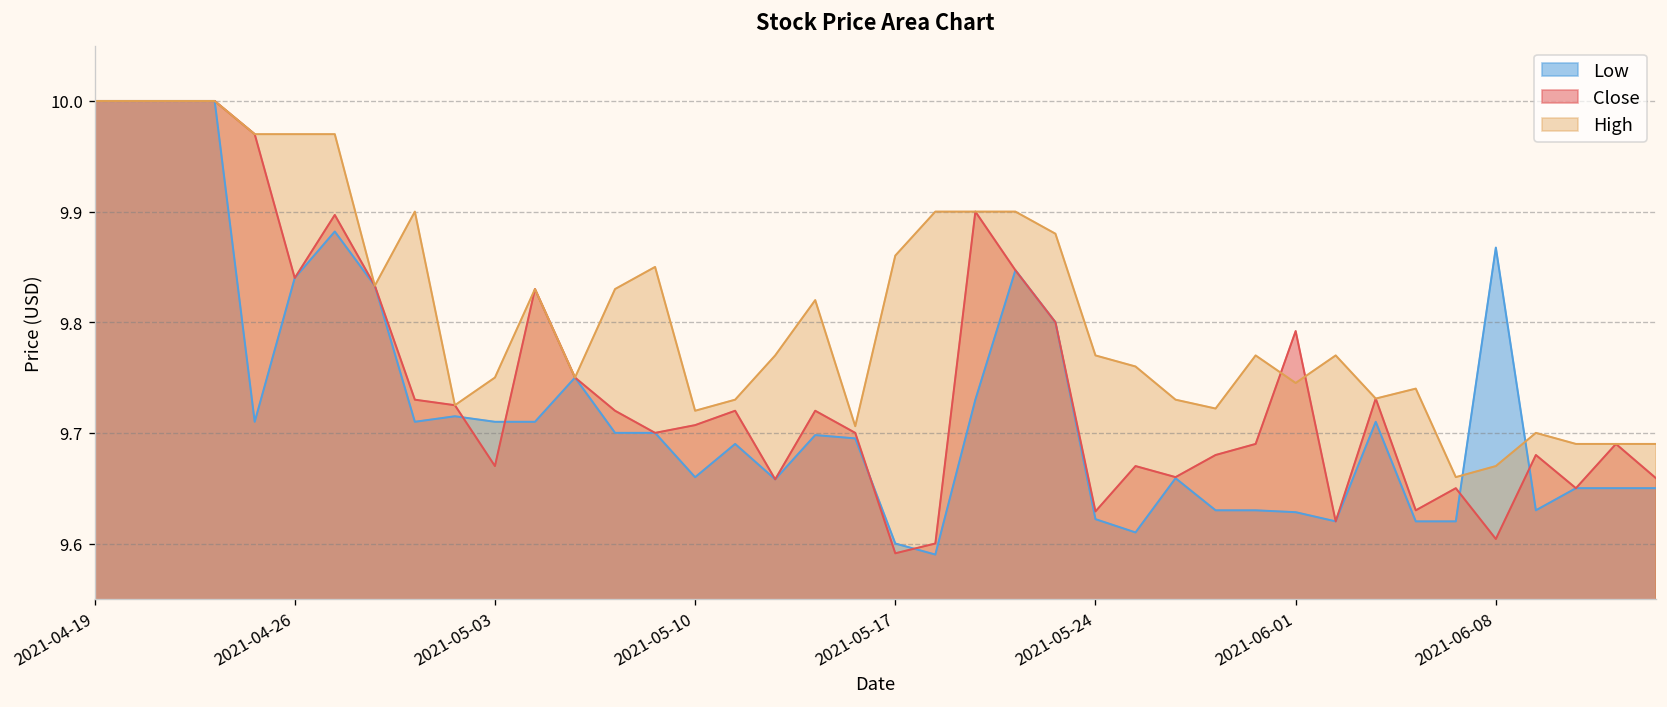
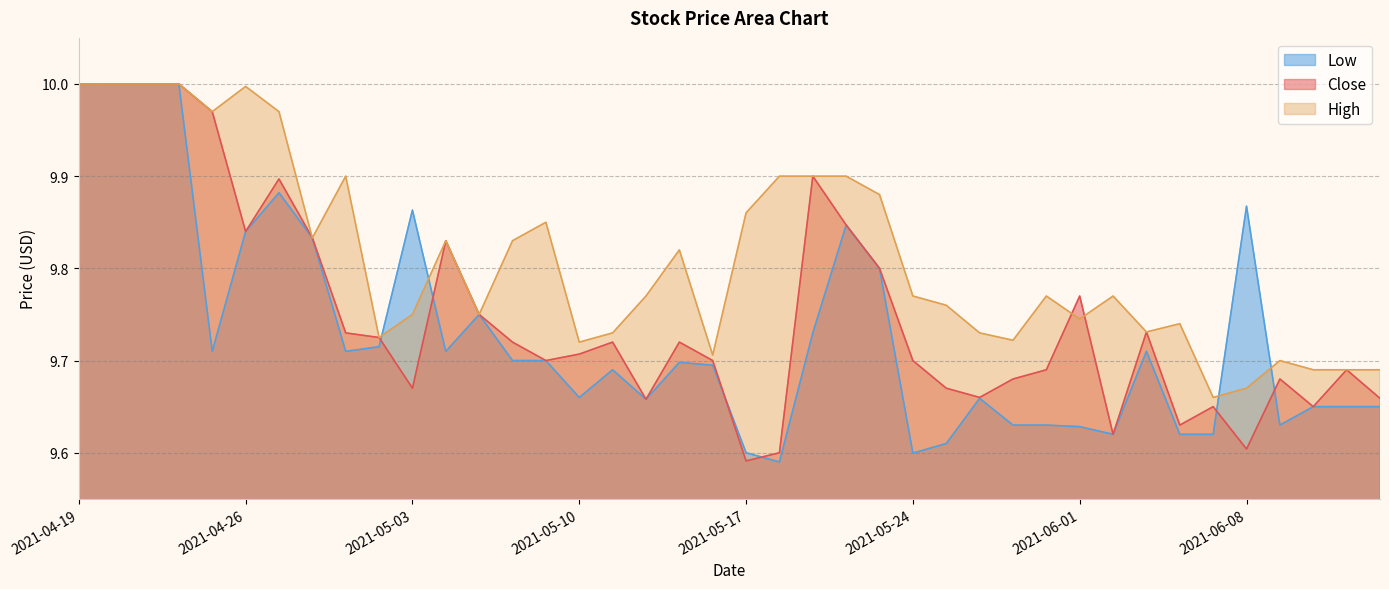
  {
    "Low": {
-     "2021-05-03": 9.71,
+     "2021-05-03": 9.86,
      "2021-05-10": 9.66,
      "2021-05-17": 9.60,
-     "2021-05-24": 9.62,
+     "2021-05-24": 9.60,
      "2021-06-01": 9.63,
      "2021-06-08": 9.87
    },
    "Close": {
      "2021-05-03": 9.67,
      "2021-05-10": 9.71,
      "2021-05-17": 9.59,
-     "2021-05-24": 9.63,
-     "2021-06-01": 9.79,
+     "2021-05-24": 9.70,
+     "2021-06-01": 9.77,
      "2021-06-08": 9.60
    },
    "High": {
-     "2021-04-26": 9.97,
+     "2021-04-26": 10.00,
      "2021-05-03": 9.75,
      "2021-05-10": 9.72,
      "2021-05-17": 9.86,
      "2021-05-24": 9.77,
      "2021-06-01": 9.75,
      "2021-06-08": 9.67
    }
  }
